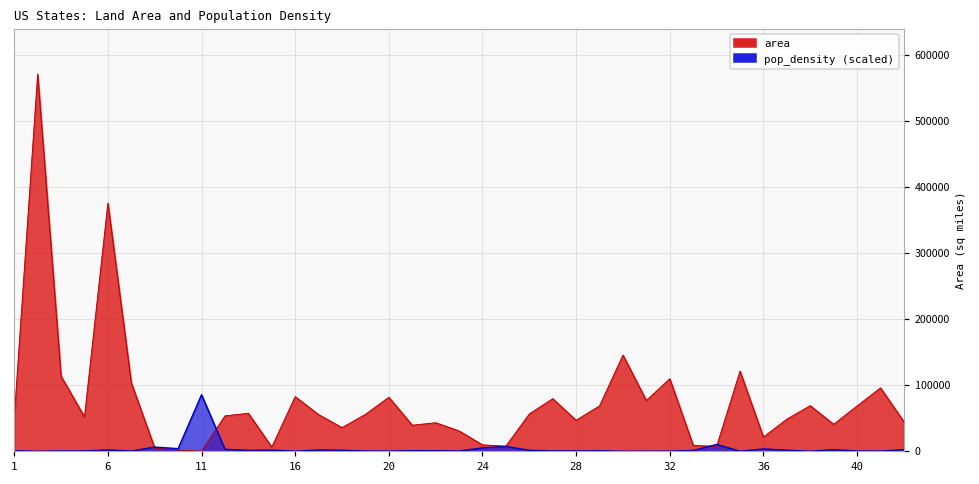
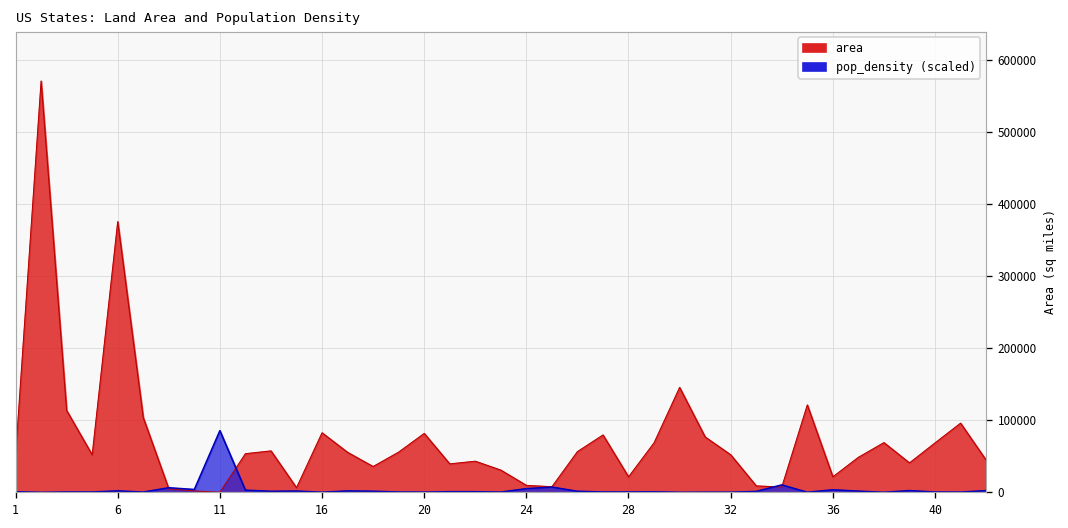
  {
    "area": {
      "1": 50000,
      "6": 380000,
      "11": 0,
      "16": 80000,
      "20": 80000,
      "24": 10000,
-     "28": 50000,
-     "32": 110000,
+     "28": 20000,
+     "32": 50000,
      "36": 20000,
      "40": 70000
    }
  }
